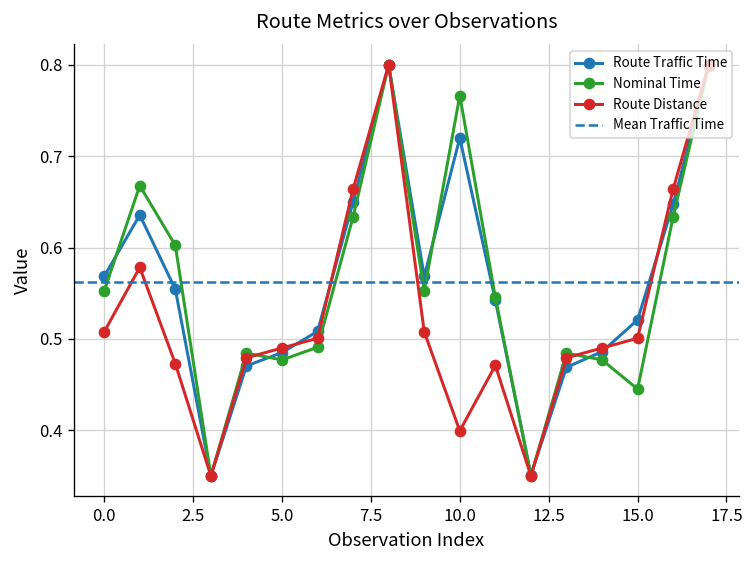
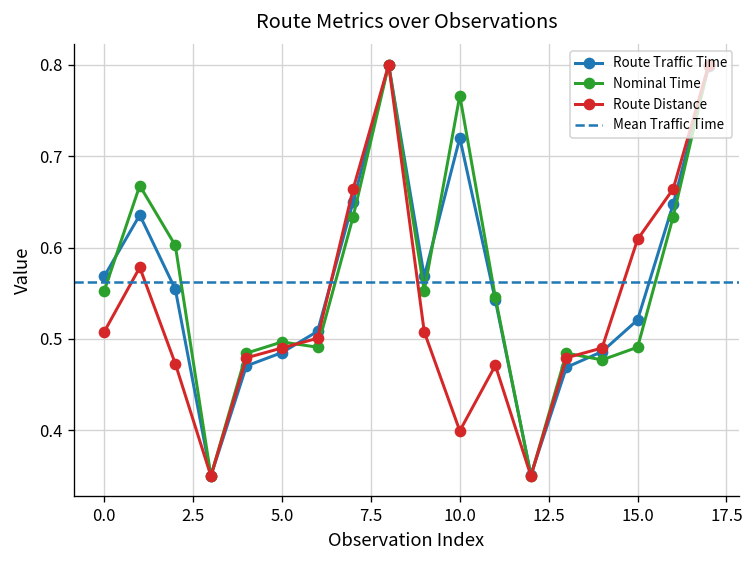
  {
    "Route Traffic Time": {
      "0.0": 0.57,
      "5.0": 0.49,
      "10.0": 0.72,
      "15.0": 0.52
    },
    "Nominal Time": {
      "0.0": 0.55,
-     "5.0": 0.48,
+     "5.0": 0.50,
      "10.0": 0.77,
-     "15.0": 0.45
+     "15.0": 0.49
    },
    "Route Distance": {
      "0.0": 0.51,
      "5.0": 0.49,
      "10.0": 0.40,
-     "15.0": 0.50
+     "15.0": 0.61
    }
  }
